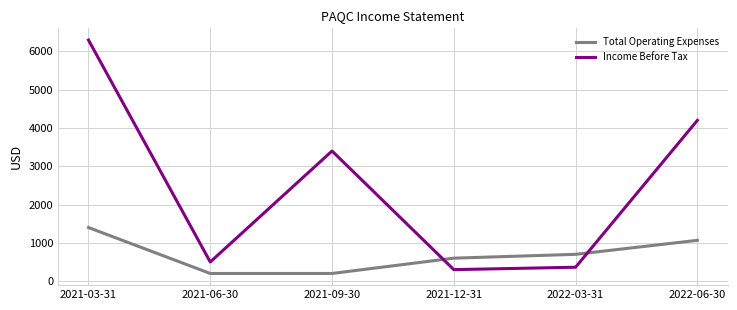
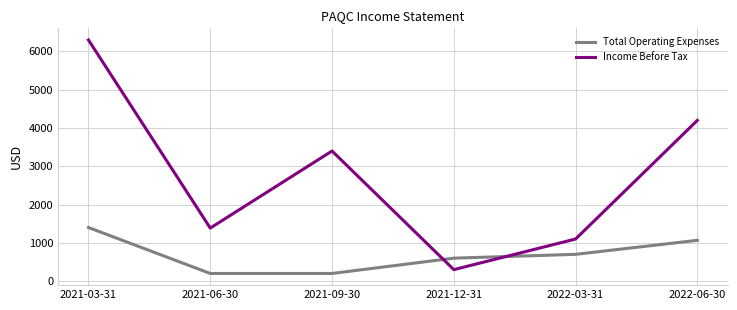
  {
    "Total Operating Expenses": {
      "2021-03-31": 1400,
      "2021-06-30": 200,
      "2021-09-30": 200,
      "2021-12-31": 600,
      "2022-03-31": 700,
      "2022-06-30": 1100
    },
    "Income Before Tax": {
      "2021-03-31": 6300,
-     "2021-06-30": 500,
+     "2021-06-30": 1400,
      "2021-09-30": 3400,
      "2021-12-31": 300,
-     "2022-03-31": 400,
+     "2022-03-31": 1100,
      "2022-06-30": 4200
    }
  }
